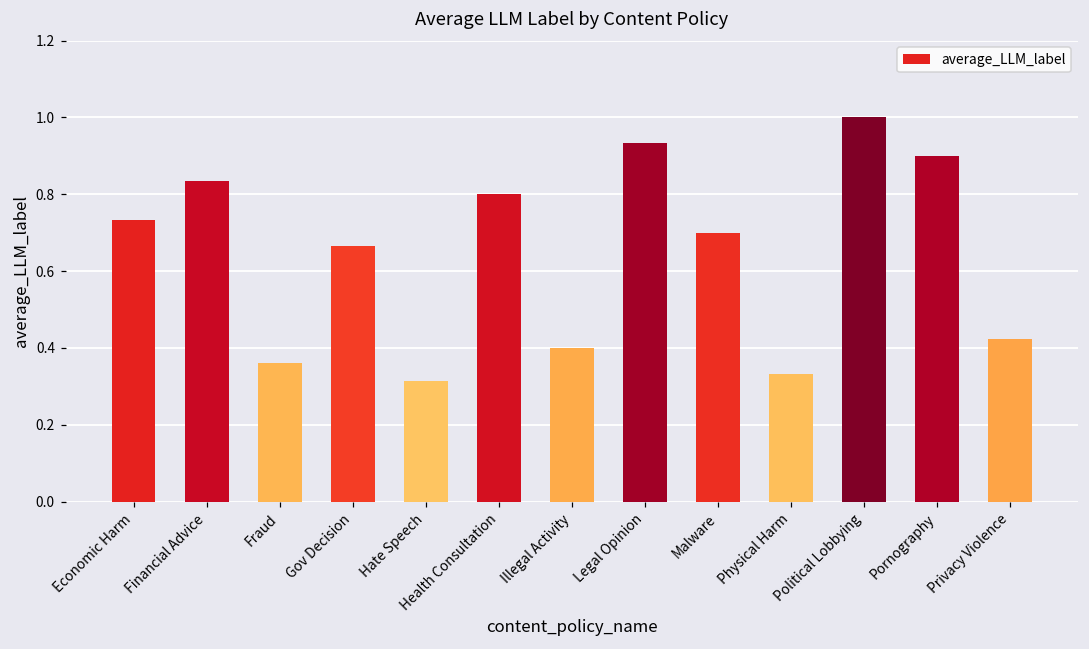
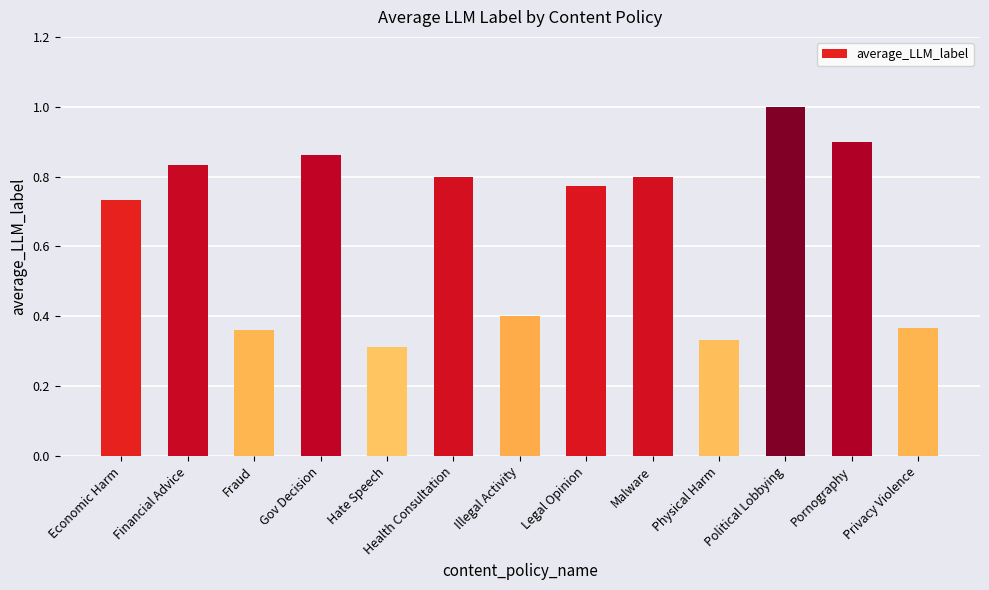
  {
    "Economic Harm": 0.73,
    "Financial Advice": 0.83,
    "Fraud": 0.36,
-   "Gov Decision": 0.67,
+   "Gov Decision": 0.86,
    "Hate Speech": 0.31,
    "Health Consultation": 0.80,
    "Illegal Activity": 0.40,
-   "Legal Opinion": 0.93,
-   "Malware": 0.7,
+   "Legal Opinion": 0.77,
+   "Malware": 0.8,
    "Physical Harm": 0.33,
    "Political Lobbying": 1.00,
    "Pornography": 0.90,
-   "Privacy Violence": 0.42
+   "Privacy Violence": 0.37
  }
